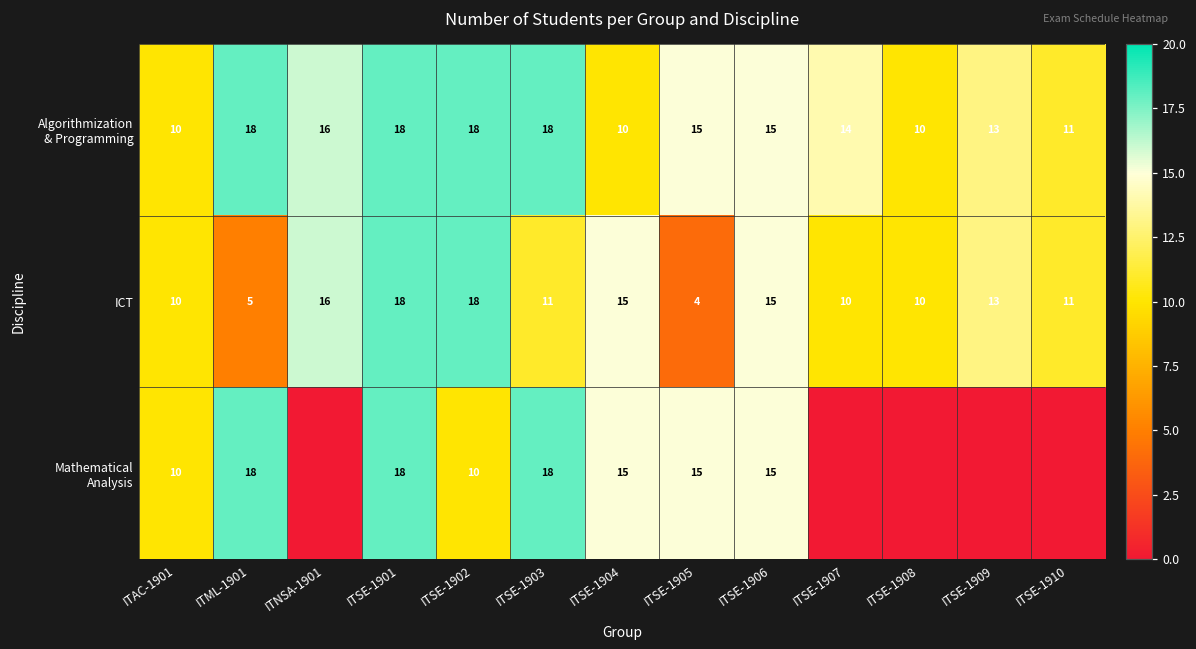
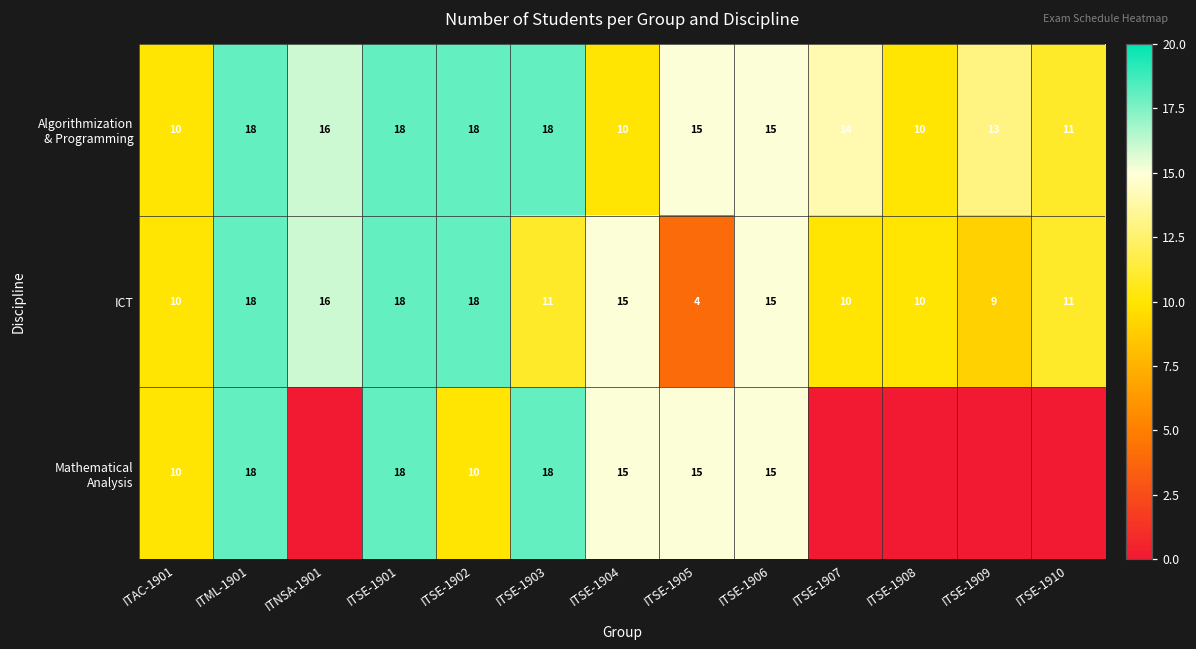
  {
    "Algorithmization & Programming": {
      "ITAC-1901": 10,
      "ITML-1901": 18,
      "ITNSA-1901": 16,
      "ITSE-1901": 18,
      "ITSE-1902": 18,
      "ITSE-1903": 18,
      "ITSE-1904": 10,
      "ITSE-1905": 15,
      "ITSE-1906": 15,
      "ITSE-1907": 14,
      "ITSE-1908": 10,
      "ITSE-1909": 13,
      "ITSE-1910": 11
    },
    "ICT": {
      "ITAC-1901": 10,
-     "ITML-1901": 5,
+     "ITML-1901": 18,
      "ITNSA-1901": 16,
      "ITSE-1901": 18,
      "ITSE-1902": 18,
      "ITSE-1903": 11,
      "ITSE-1904": 15,
      "ITSE-1905": 4,
      "ITSE-1906": 15,
      "ITSE-1907": 10,
      "ITSE-1908": 10,
-     "ITSE-1909": 13,
+     "ITSE-1909": 9,
      "ITSE-1910": 11
    },
    "Mathematical Analysis": {
      "ITAC-1901": 10,
      "ITML-1901": 18,
      "ITSE-1901": 18,
      "ITSE-1902": 10,
      "ITSE-1903": 18,
      "ITSE-1904": 15,
      "ITSE-1905": 15,
      "ITSE-1906": 15
    }
  }
